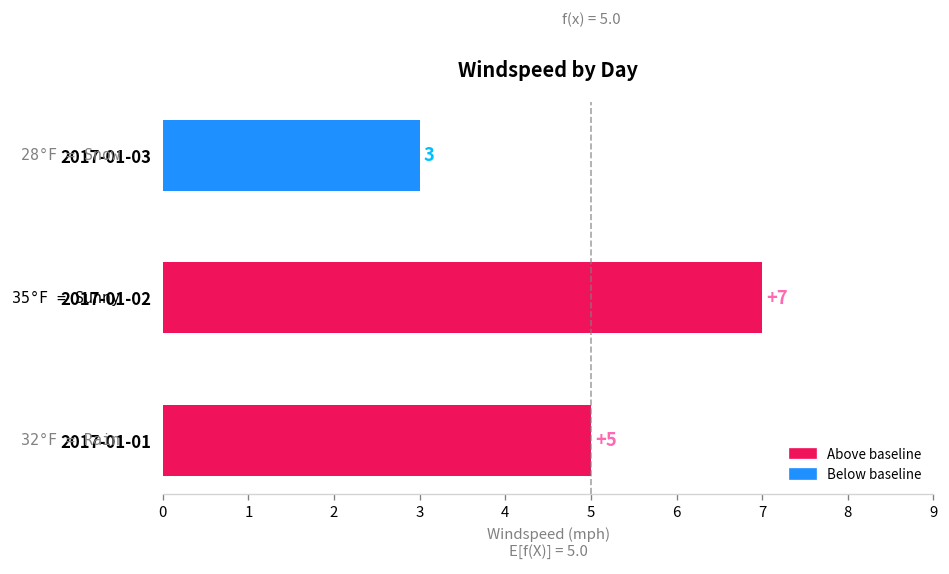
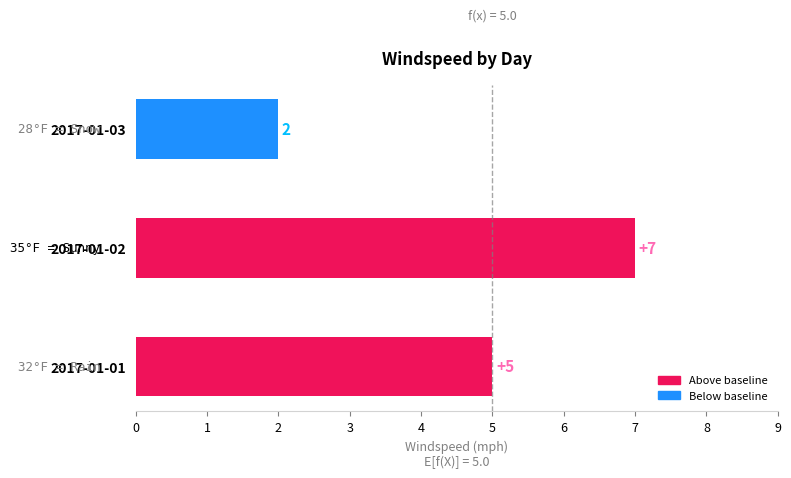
  {
-   "2017-01-03": "3",
+   "2017-01-03": "2",
    "2017-01-02": "+7",
    "2017-01-01": "+5"
  }
